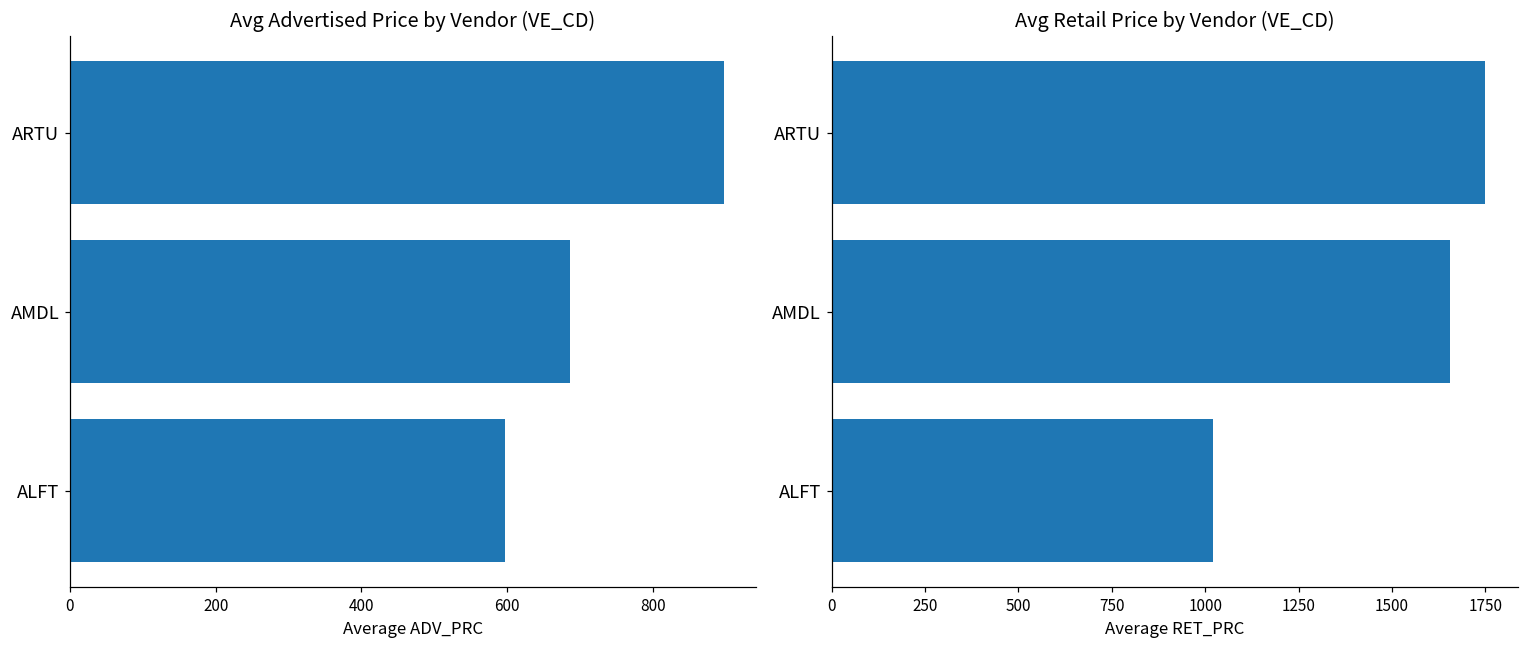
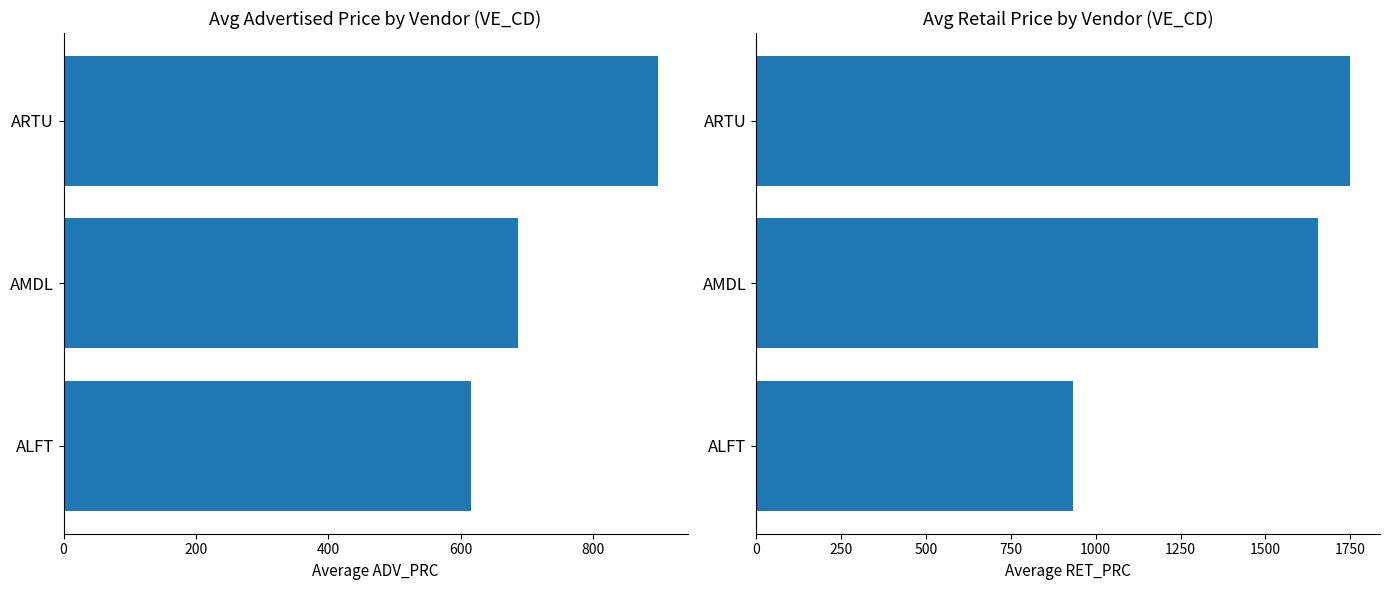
  {
    "Avg Advertised Price by Vendor (VE_CD)": {
      "ARTU": 900,
      "AMDL": 690,
-     "ALFT": 600
+     "ALFT": 610
    },
    "Avg Retail Price by Vendor (VE_CD)": {
      "ARTU": 1750,
      "AMDL": 1650,
-     "ALFT": 1020
+     "ALFT": 930
    }
  }
